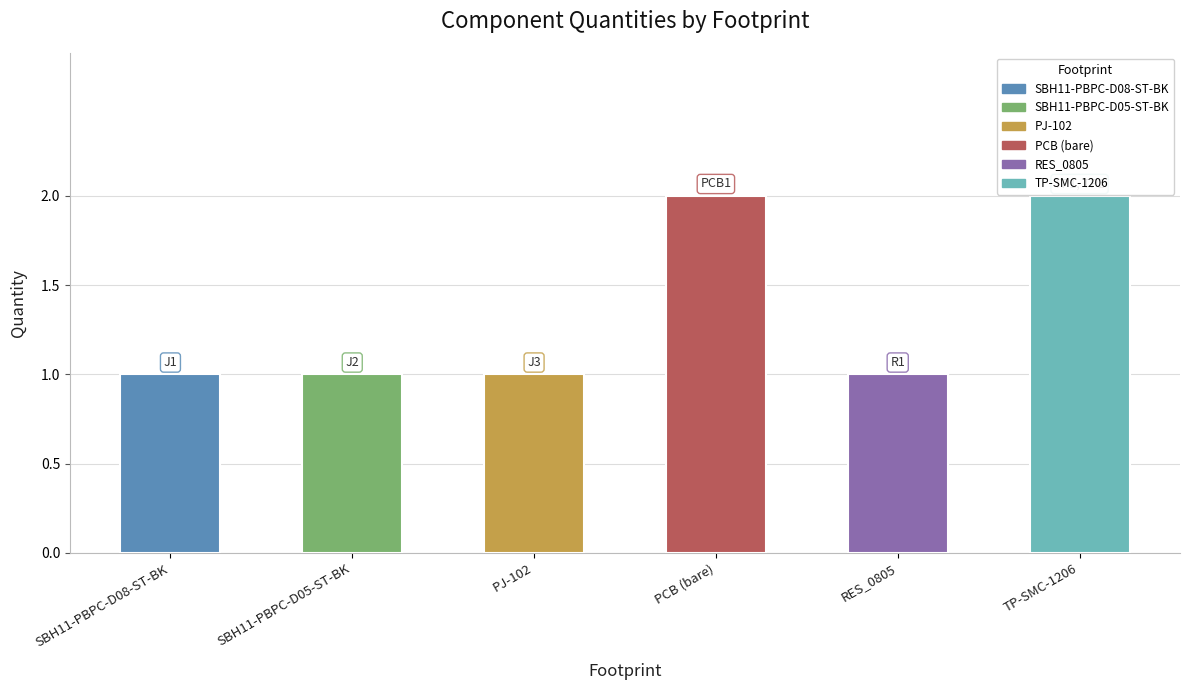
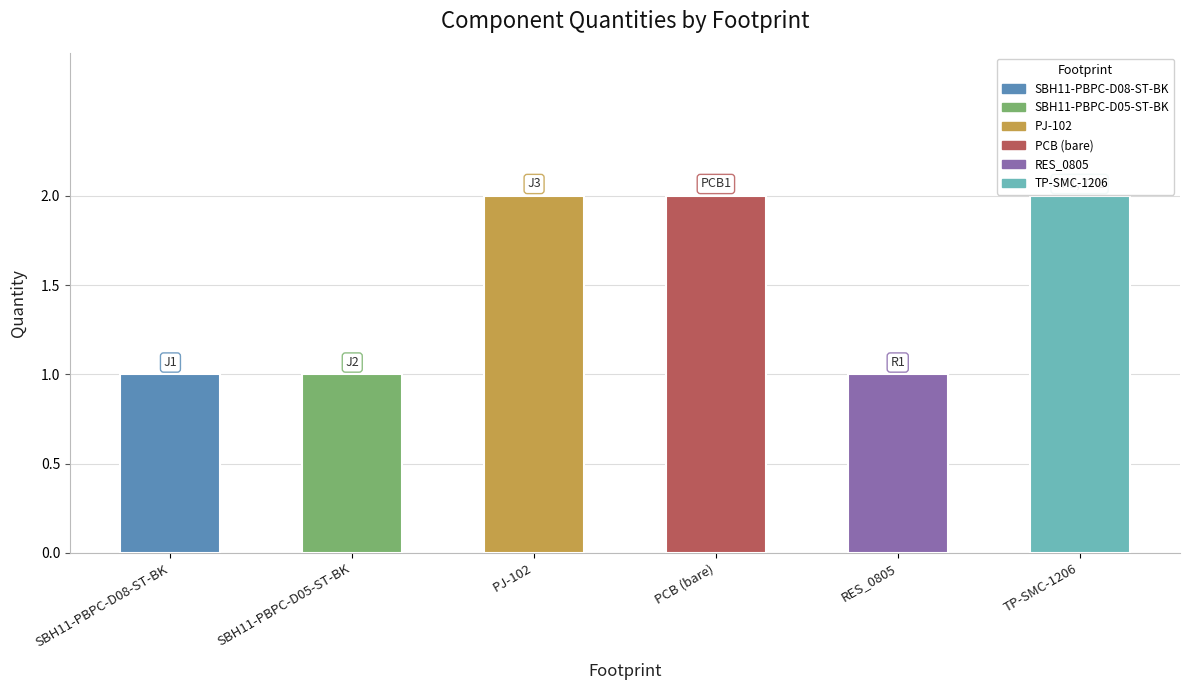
  {
    "SBH11-PBPC-D08-ST-BK": 1,
    "SBH11-PBPC-D05-ST-BK": 1,
-   "PJ-102": 1,
+   "PJ-102": 2,
    "PCB (bare)": 2,
    "RES_0805": 1,
    "TP-SMC-1206": 2
  }
